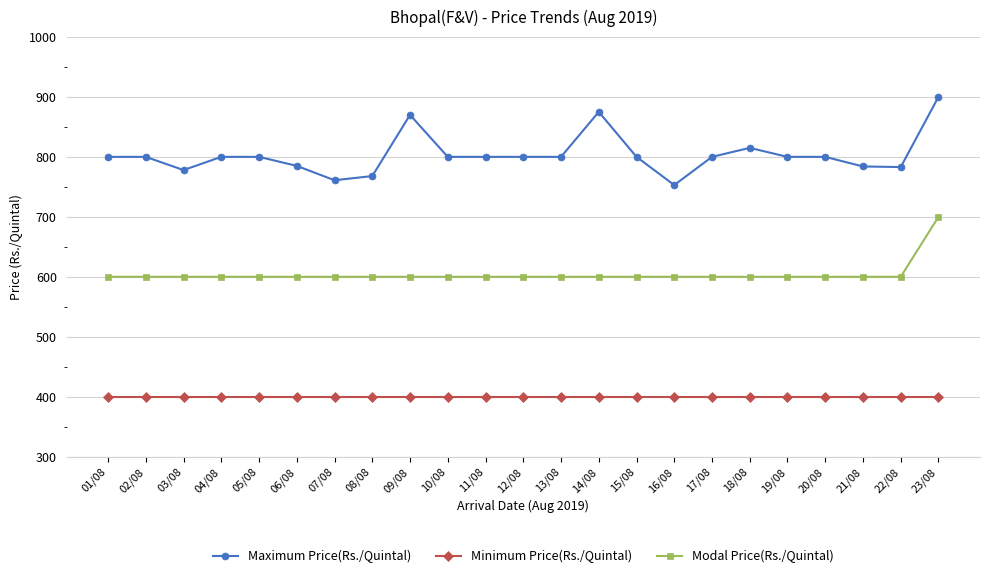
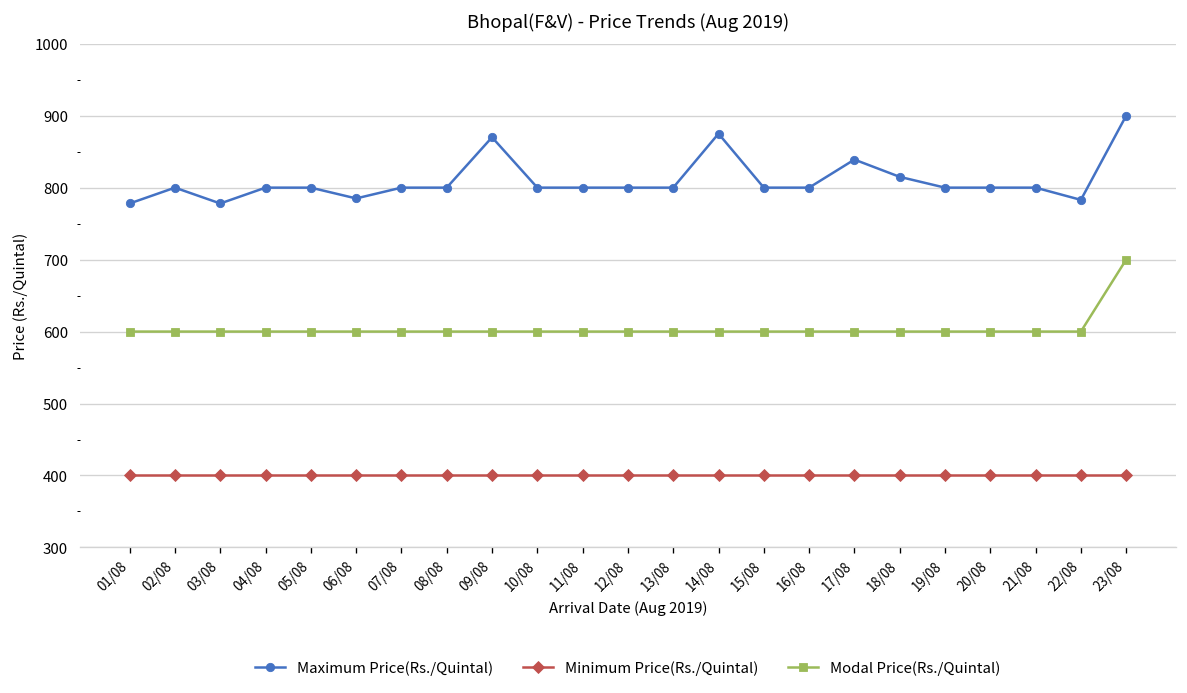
  {
    "Maximum Price(Rs./Quintal)": {
-     "01/08": 800,
+     "01/08": 780,
      "02/08": 800,
      "03/08": 780,
      "04/08": 800,
      "05/08": 800,
      "06/08": 790,
-     "07/08": 760,
-     "08/08": 770,
+     "07/08": 800,
+     "08/08": 800,
      "09/08": 870,
      "10/08": 800,
      "11/08": 800,
      "12/08": 800,
      "13/08": 800,
      "14/08": 880,
      "15/08": 800,
-     "16/08": 750,
-     "17/08": 800,
+     "16/08": 800,
+     "17/08": 840,
      "18/08": 820,
      "19/08": 800,
      "20/08": 800,
-     "21/08": 780,
+     "21/08": 800,
      "22/08": 780,
      "23/08": 900
    },
    "Minimum Price(Rs./Quintal)": {
      "01/08": 400,
      "02/08": 400,
      "03/08": 400,
      "04/08": 400,
      "05/08": 400,
      "06/08": 400,
      "07/08": 400,
      "08/08": 400,
      "09/08": 400,
      "10/08": 400,
      "11/08": 400,
      "12/08": 400,
      "13/08": 400,
      "14/08": 400,
      "15/08": 400,
      "16/08": 400,
      "17/08": 400,
      "18/08": 400,
      "19/08": 400,
      "20/08": 400,
      "21/08": 400,
      "22/08": 400,
      "23/08": 400
    },
    "Modal Price(Rs./Quintal)": {
      "01/08": 600,
      "02/08": 600,
      "03/08": 600,
      "04/08": 600,
      "05/08": 600,
      "06/08": 600,
      "07/08": 600,
      "08/08": 600,
      "09/08": 600,
      "10/08": 600,
      "11/08": 600,
      "12/08": 600,
      "13/08": 600,
      "14/08": 600,
      "15/08": 600,
      "16/08": 600,
      "17/08": 600,
      "18/08": 600,
      "19/08": 600,
      "20/08": 600,
      "21/08": 600,
      "22/08": 600,
      "23/08": 700
    }
  }
